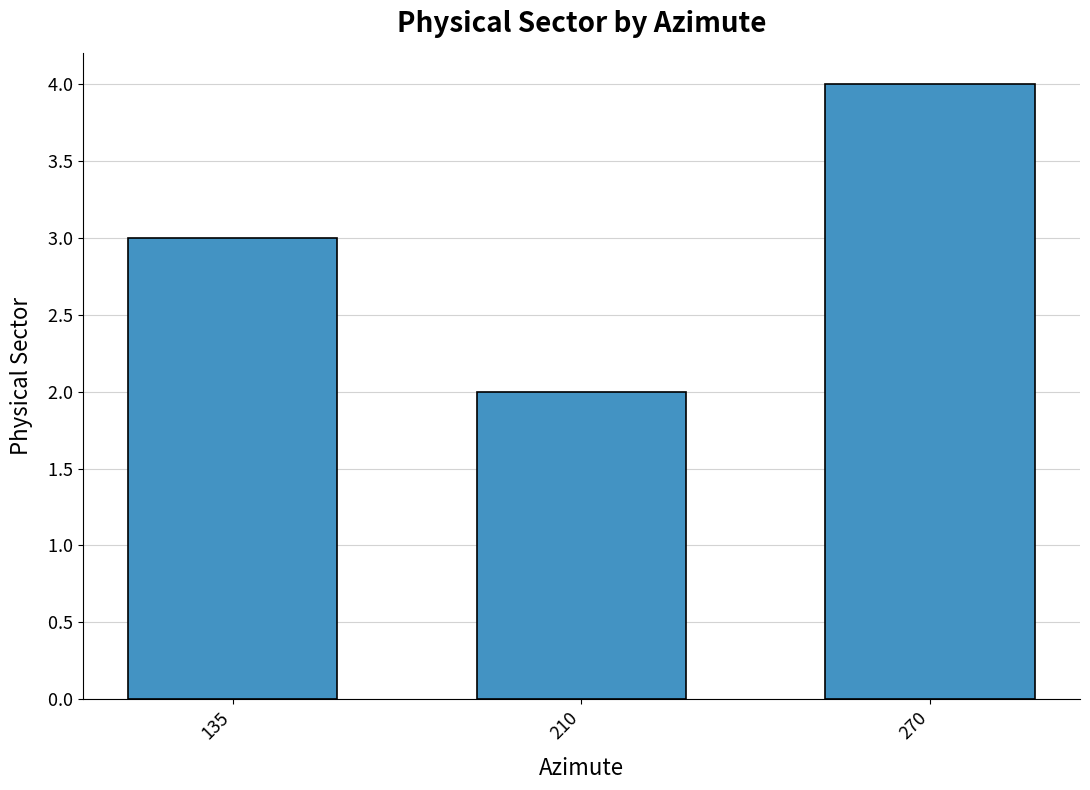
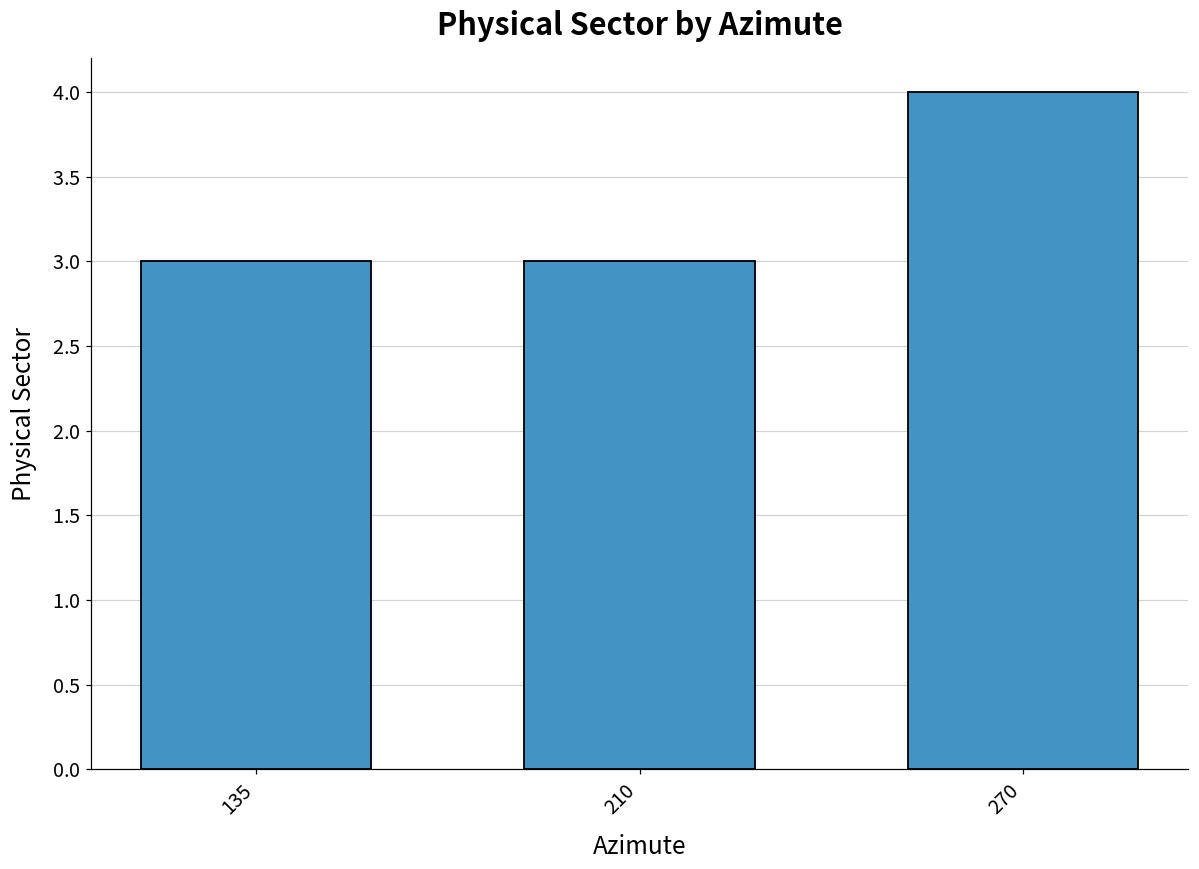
  {
    "135": 3,
-   "210": 2,
+   "210": 3,
    "270": 4
  }
